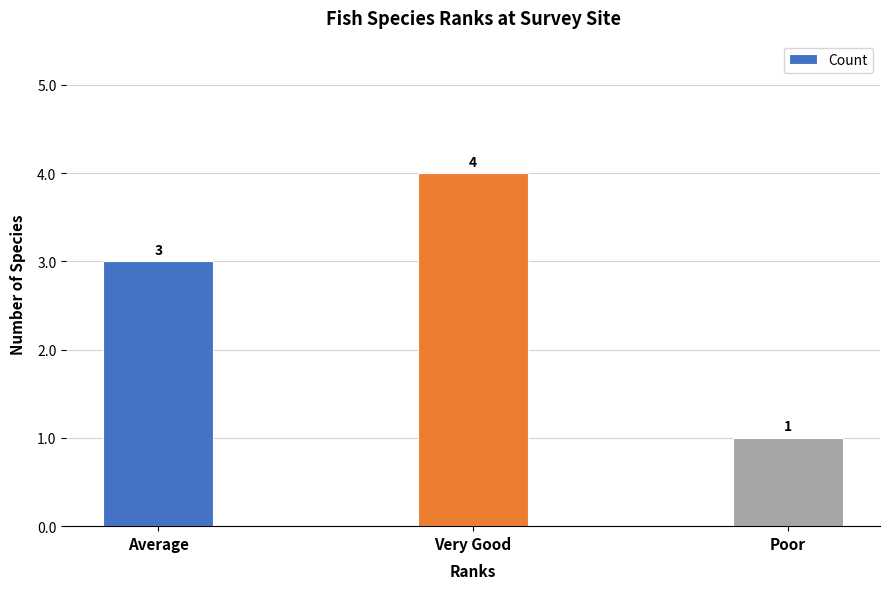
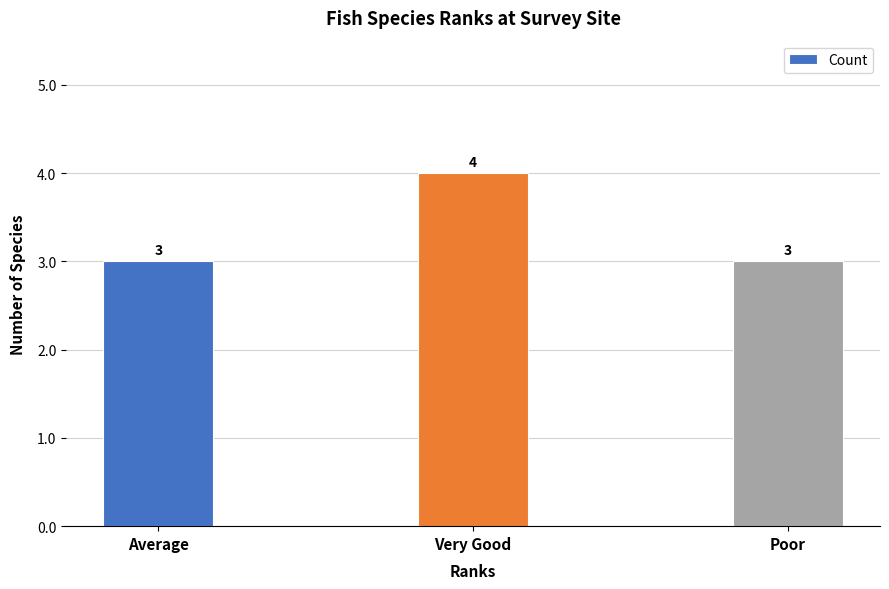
  {
    "Average": 3,
    "Very Good": 4,
-   "Poor": 1
+   "Poor": 3
  }
